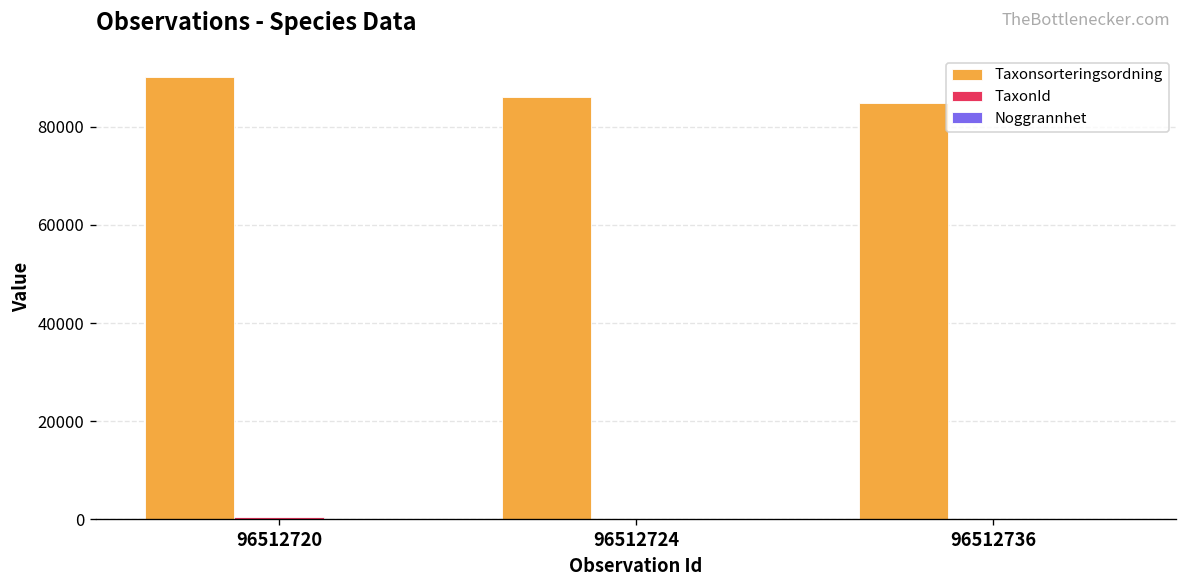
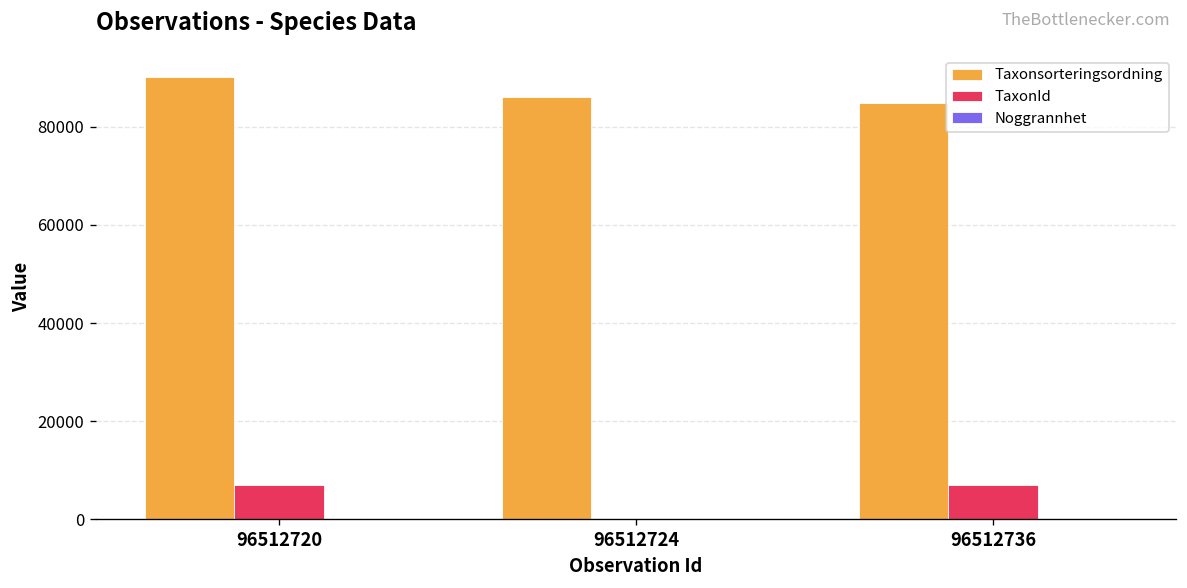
  {
    "Taxonsorteringsordning": {
      "96512720": 90000,
      "96512724": 86000,
      "96512736": 85000
    },
    "TaxonId": {
-     "96512720": 0,
-     "96512736": 0
+     "96512720": 7000,
+     "96512736": 7000
    }
  }
